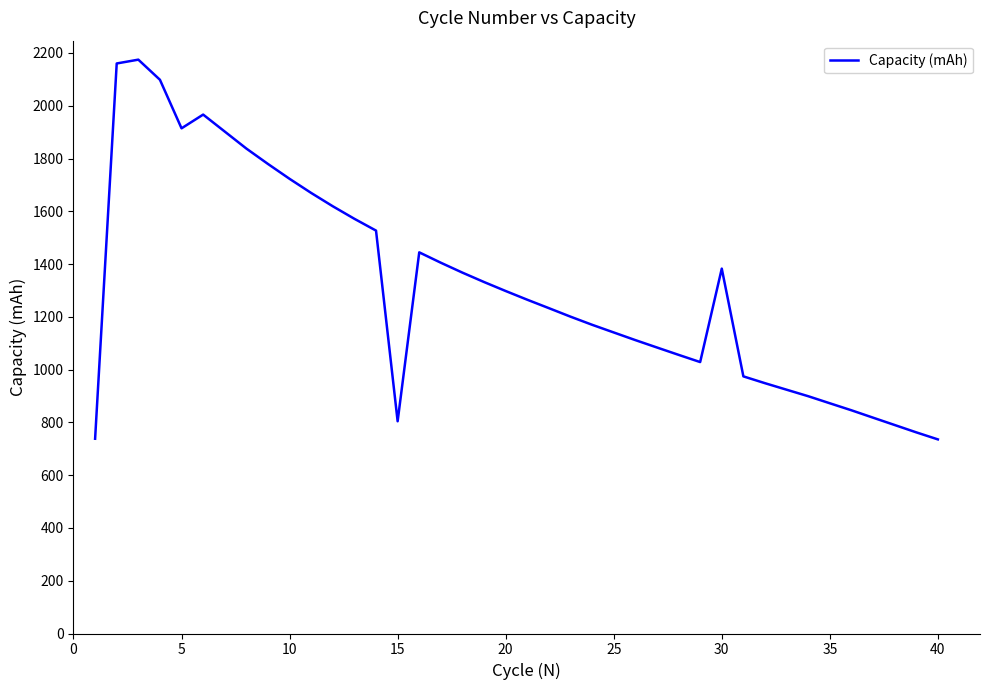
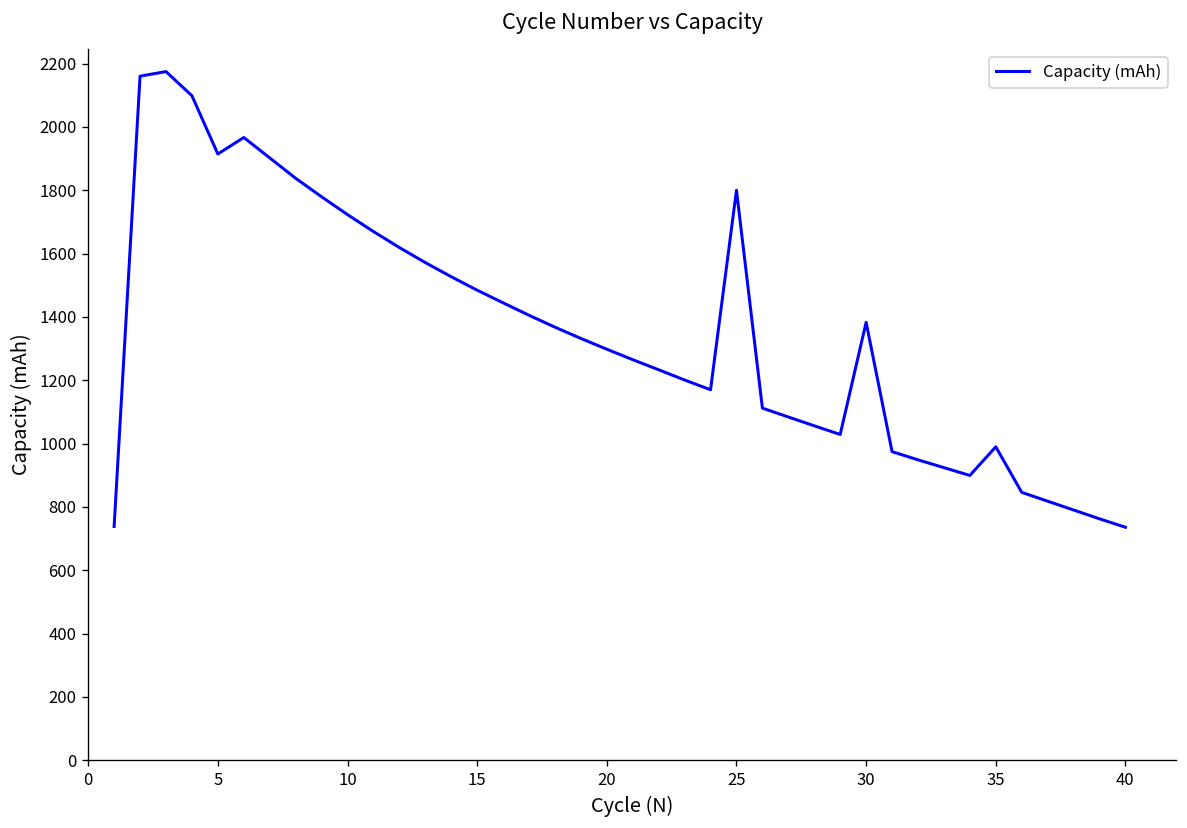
  {
    "5": 1910,
    "10": 1720,
-   "15": 800,
+   "15": 1480,
    "20": 1300,
-   "25": 1140,
+   "25": 1800,
    "30": 1380,
-   "35": 870,
+   "35": 990,
    "40": 740
  }
